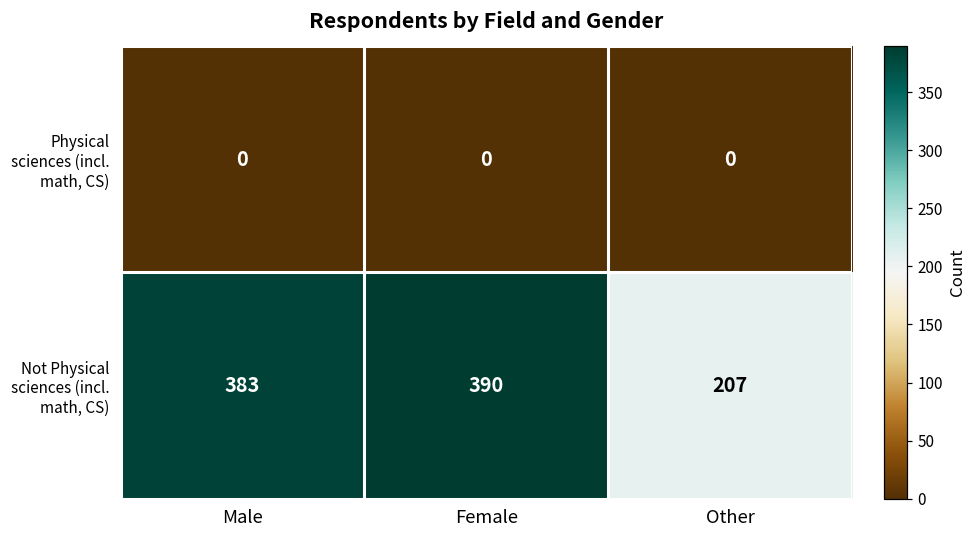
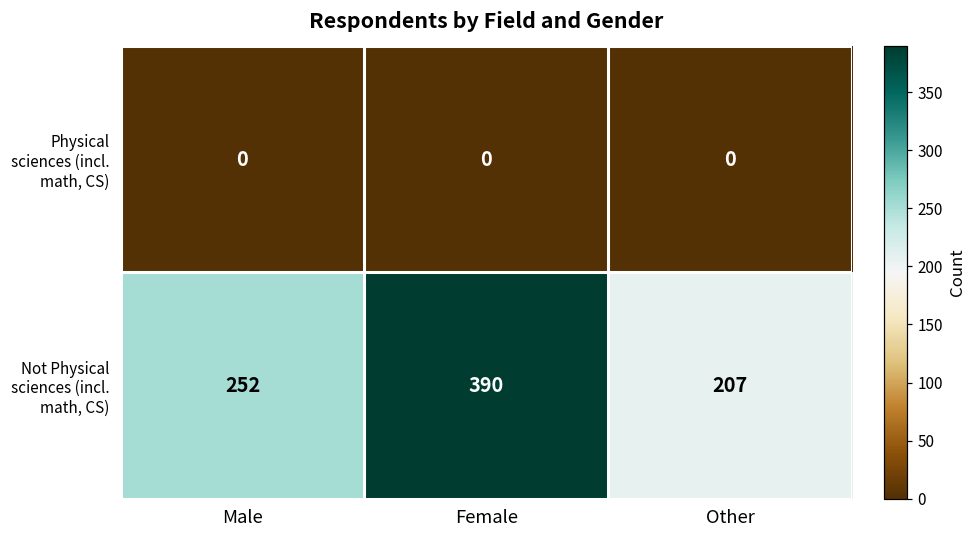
  {
    "Physical sciences (incl. math, CS)": {
      "Male": 0,
      "Female": 0,
      "Other": 0
    },
    "Not Physical sciences (incl. math, CS)": {
-     "Male": 383,
+     "Male": 252,
      "Female": 390,
      "Other": 207
    }
  }
